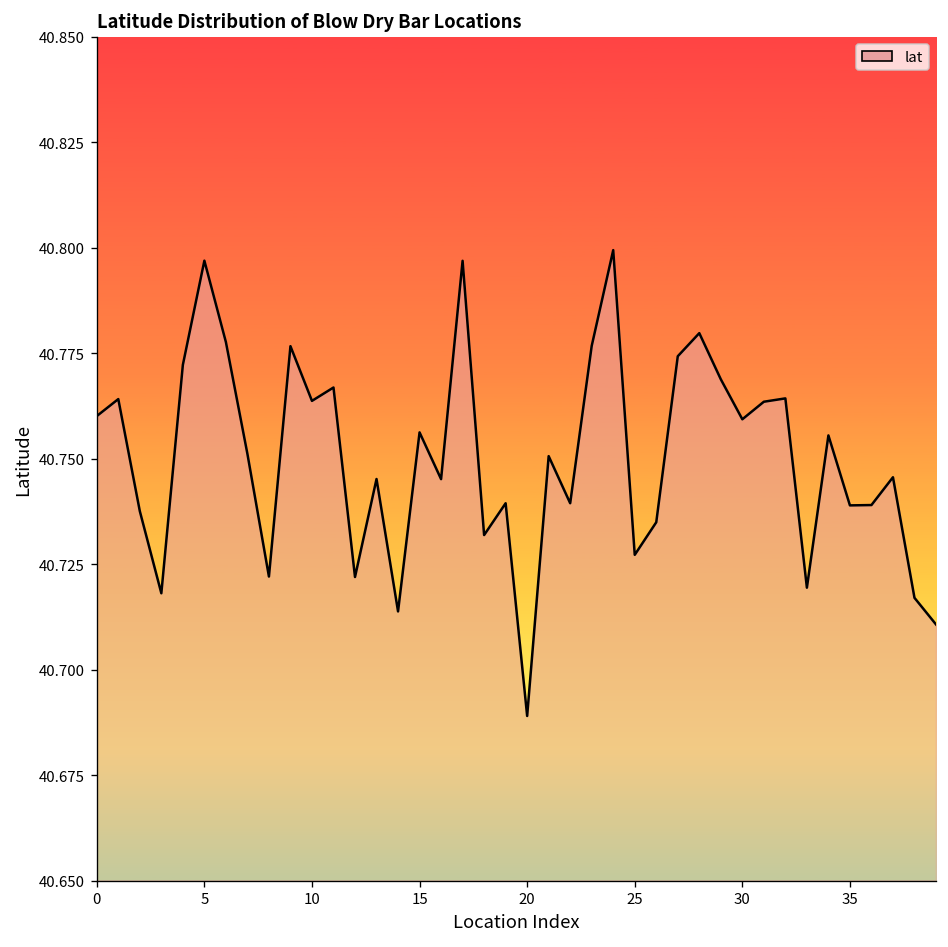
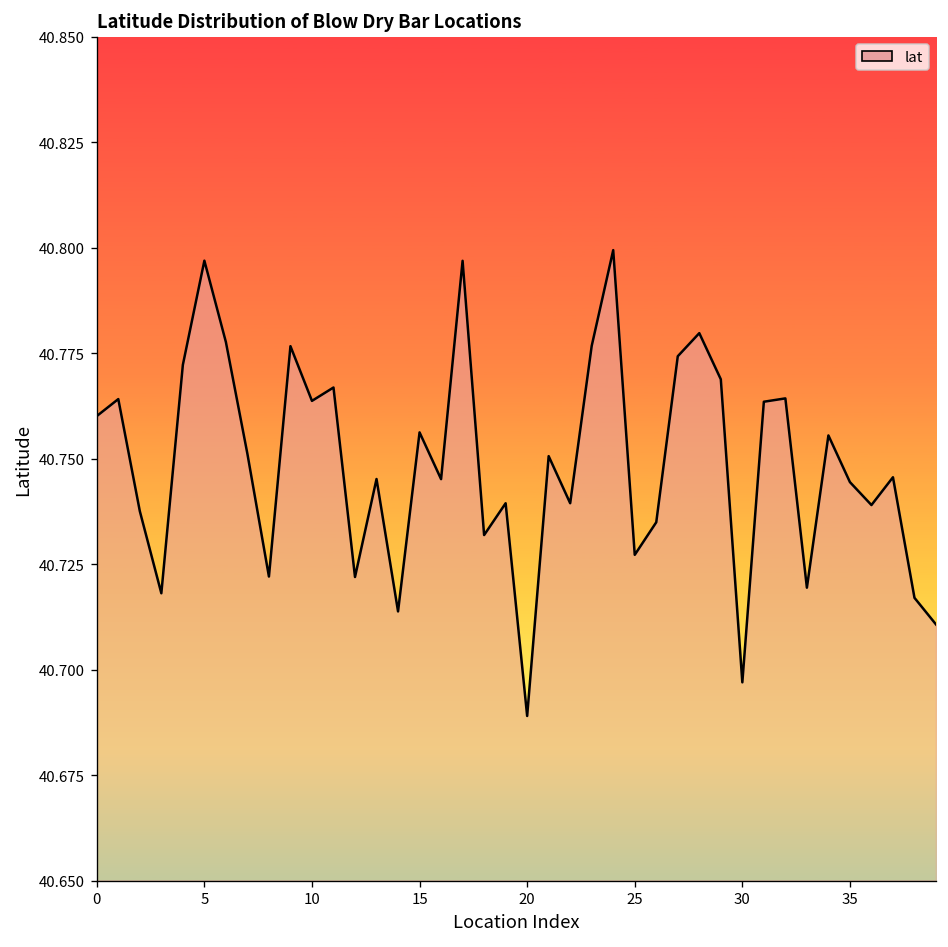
  {
    "0": 40.760,
    "5": 40.797,
    "10": 40.764,
    "15": 40.756,
    "20": 40.689,
    "25": 40.727,
-   "30": 40.759,
-   "35": 40.739
+   "30": 40.697,
+   "35": 40.744
  }
